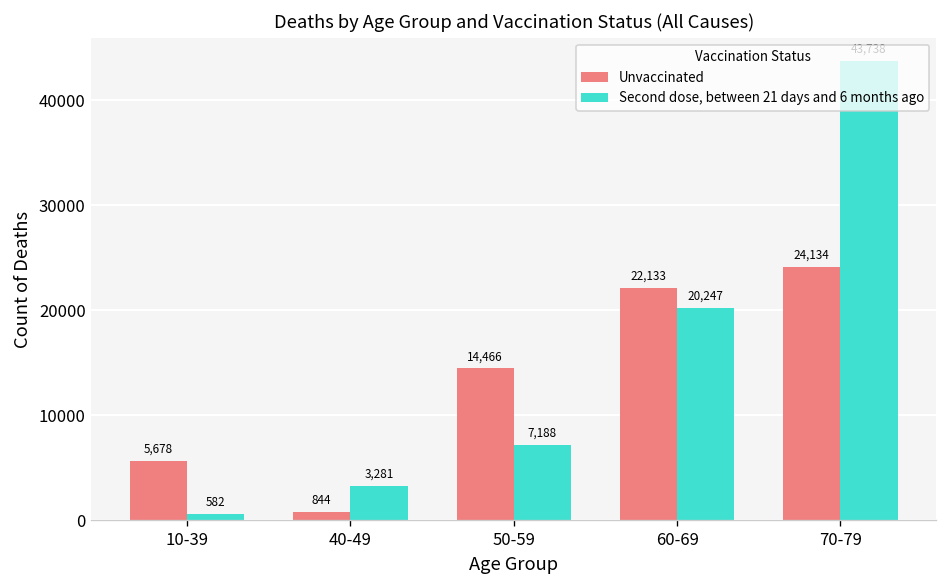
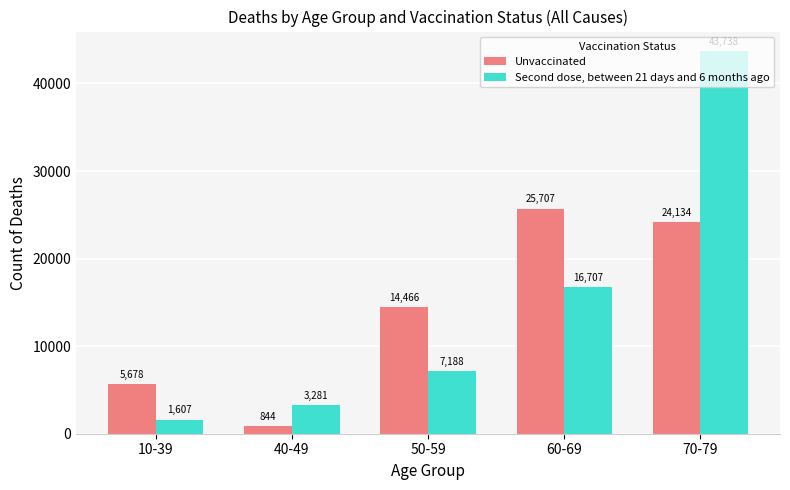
  {
    "Unvaccinated": {
      "10-39": "5,678",
      "40-49": "844",
      "50-59": "14,466",
-     "60-69": "22,133",
+     "60-69": "25,707",
      "70-79": "24,134"
    },
    "Second dose, between 21 days and 6 months ago": {
-     "10-39": "582",
+     "10-39": "1,607",
      "40-49": "3,281",
      "50-59": "7,188",
-     "60-69": "20,247"
+     "60-69": "16,707"
    }
  }
